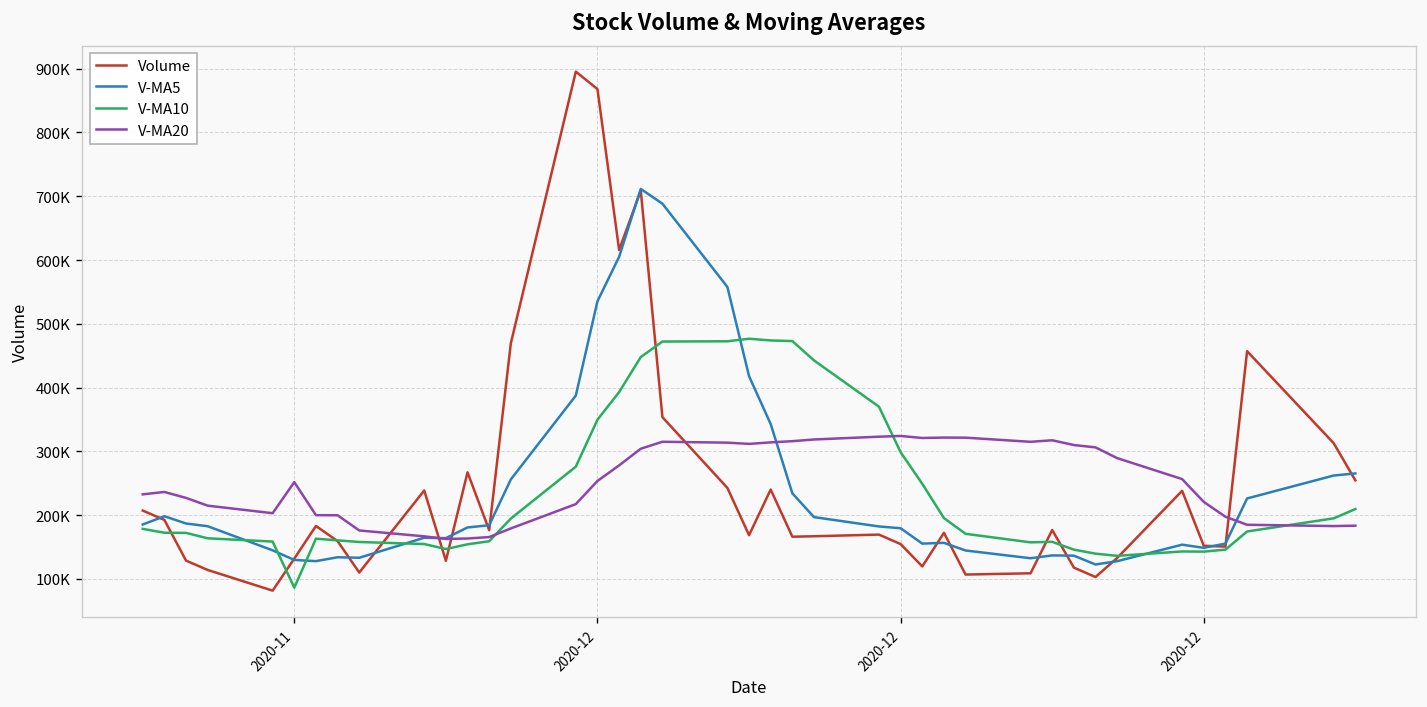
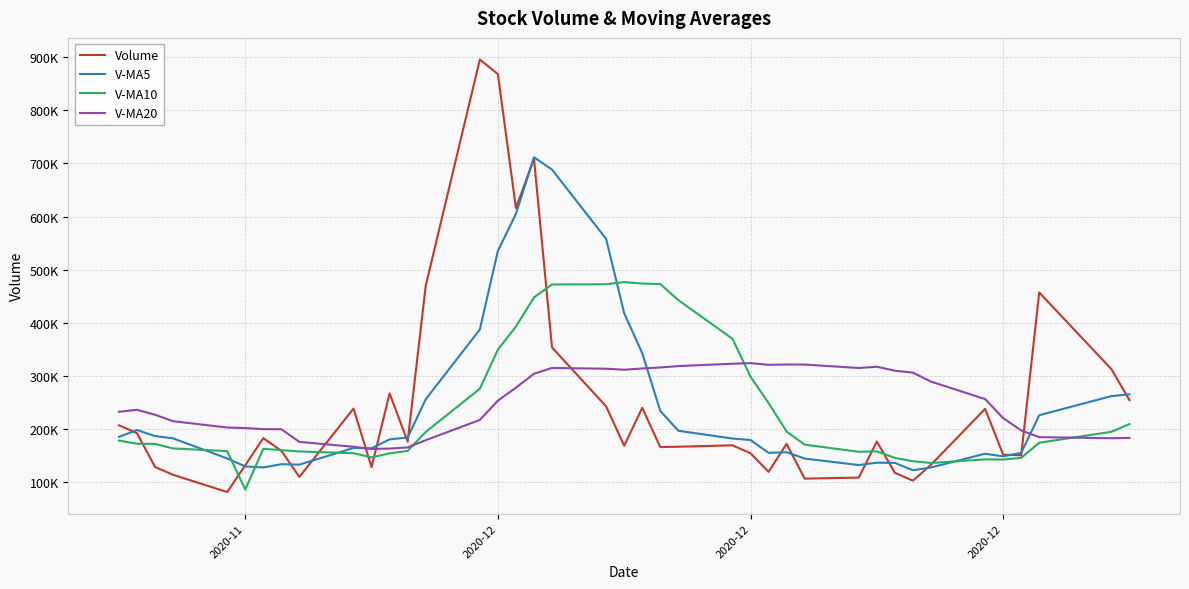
  {
    "V-MA10": {
      "2020-11": 90000
    },
    "V-MA20": {
-     "2020-11": 250000
+     "2020-11": 200000
    }
  }
